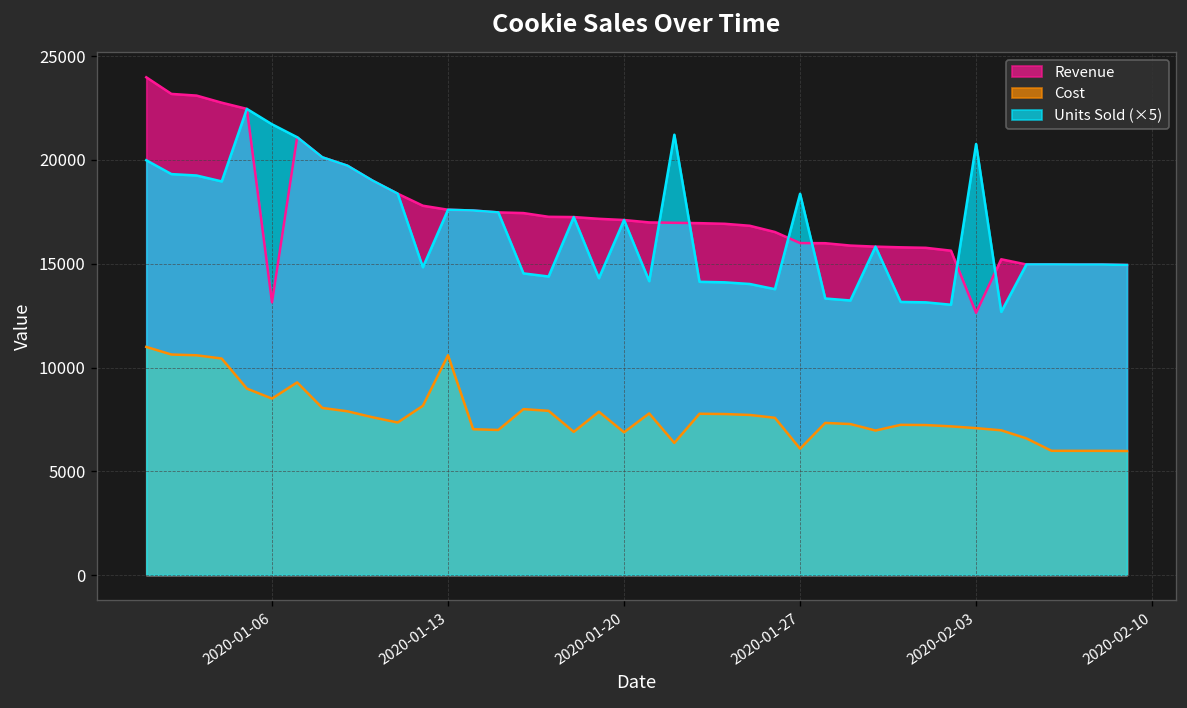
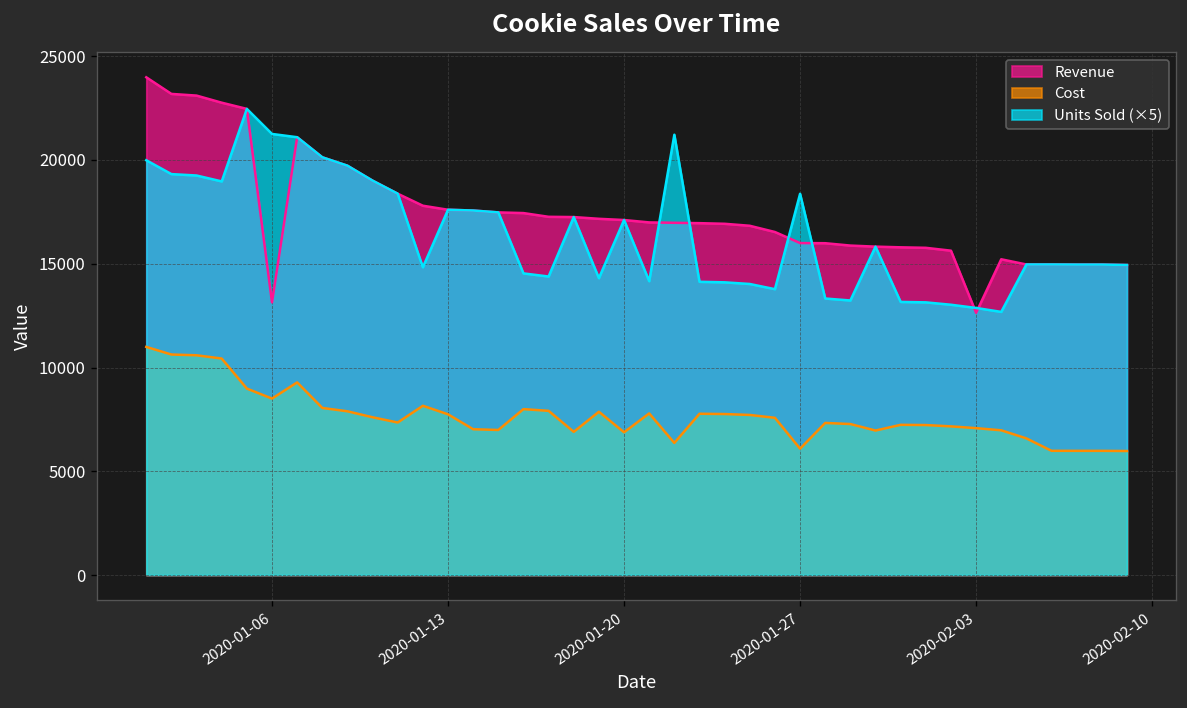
  {
    "Revenue": {
      "2020-01-06": 13100,
      "2020-01-27": 16000,
      "2020-02-03": 12600
    },
    "Cost": {
      "2020-01-06": 8500,
-     "2020-01-13": 10600,
+     "2020-01-13": 7700,
      "2020-01-20": 6900,
      "2020-01-27": 6100,
      "2020-02-03": 7100
    },
    "Units Sold (×5)": {
-     "2020-01-06": 21700,
+     "2020-01-06": 21300,
      "2020-01-27": 18400,
-     "2020-02-03": 20800
+     "2020-02-03": 12900
    }
  }
